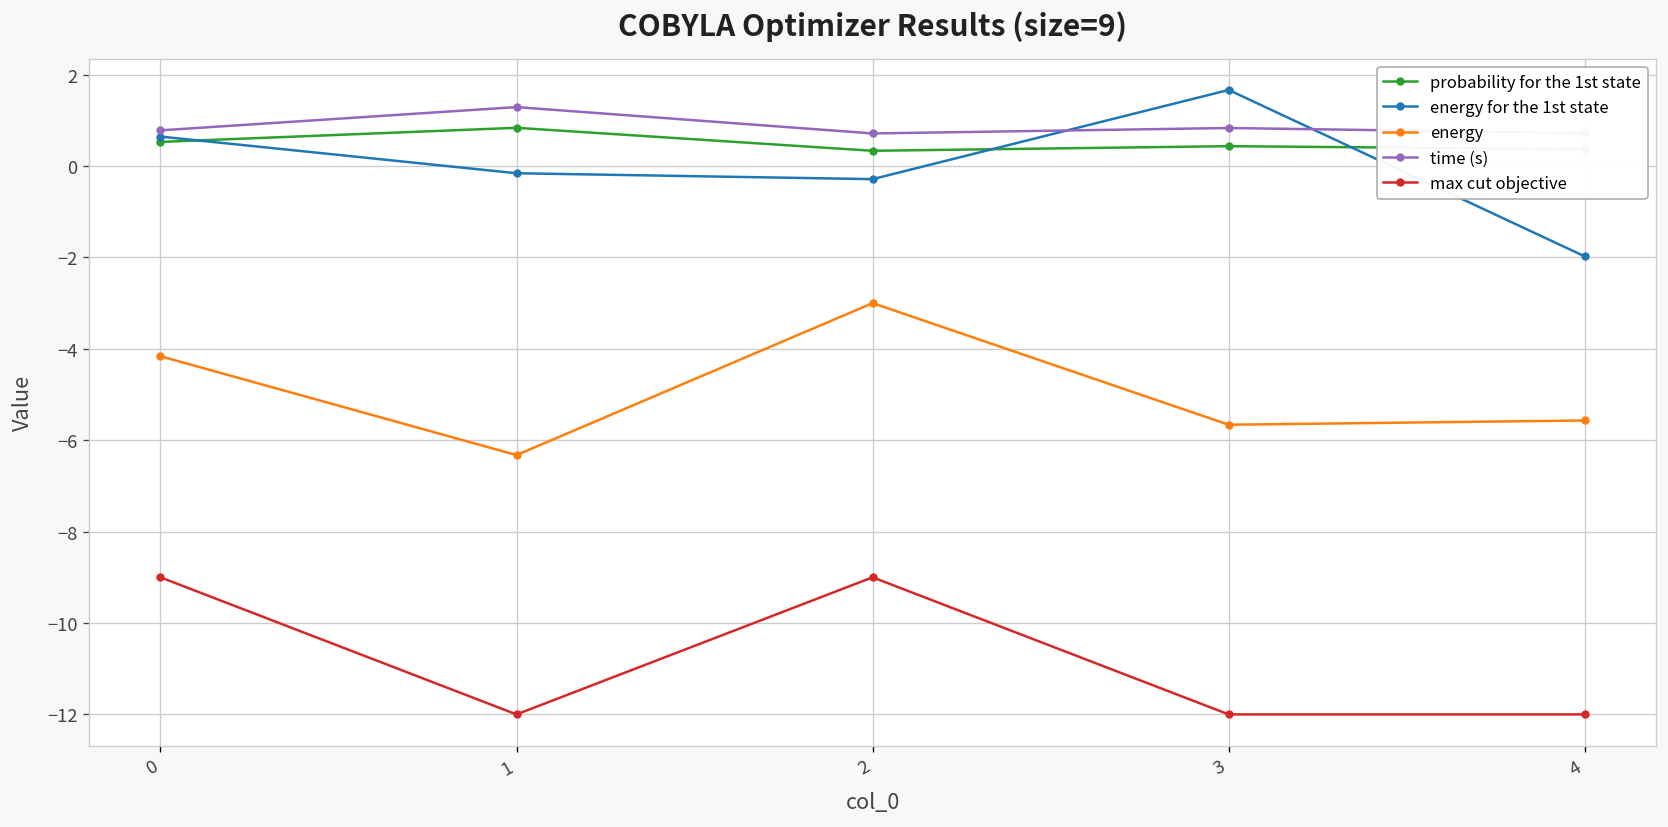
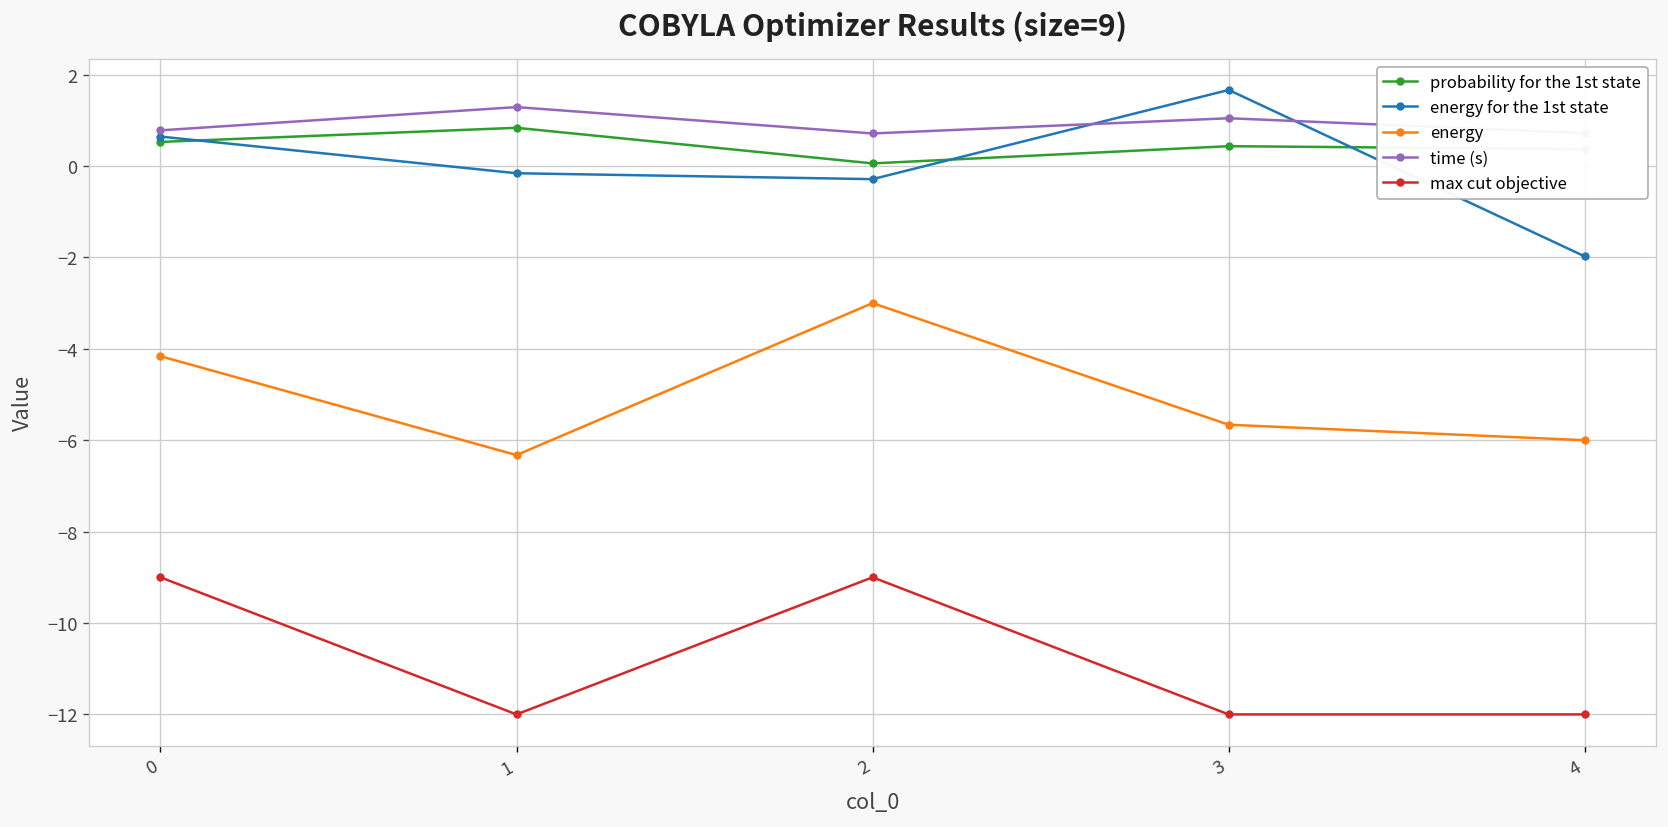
  {
    "probability for the 1st state": {
      "0": 0.5,
      "1": 0.8,
-     "2": 0.3,
+     "2": 0.1,
      "3": 0.4
    },
    "energy for the 1st state": {
      "0": 0.6,
      "1": -0.2,
      "2": -0.3,
      "3": 1.7,
      "4": -2.0
    },
    "energy": {
      "0": -4.2,
      "1": -6.3,
      "2": -3.0,
      "3": -5.7,
-     "4": -5.6
+     "4": -6.0
    },
    "time (s)": {
      "0": 0.8,
      "1": 1.3,
      "2": 0.7,
-     "3": 0.8
+     "3": 1.0
    },
    "max cut objective": {
      "0": -9.0,
      "1": -12.0,
      "2": -9.0,
      "3": -12.0,
      "4": -12.0
    }
  }
